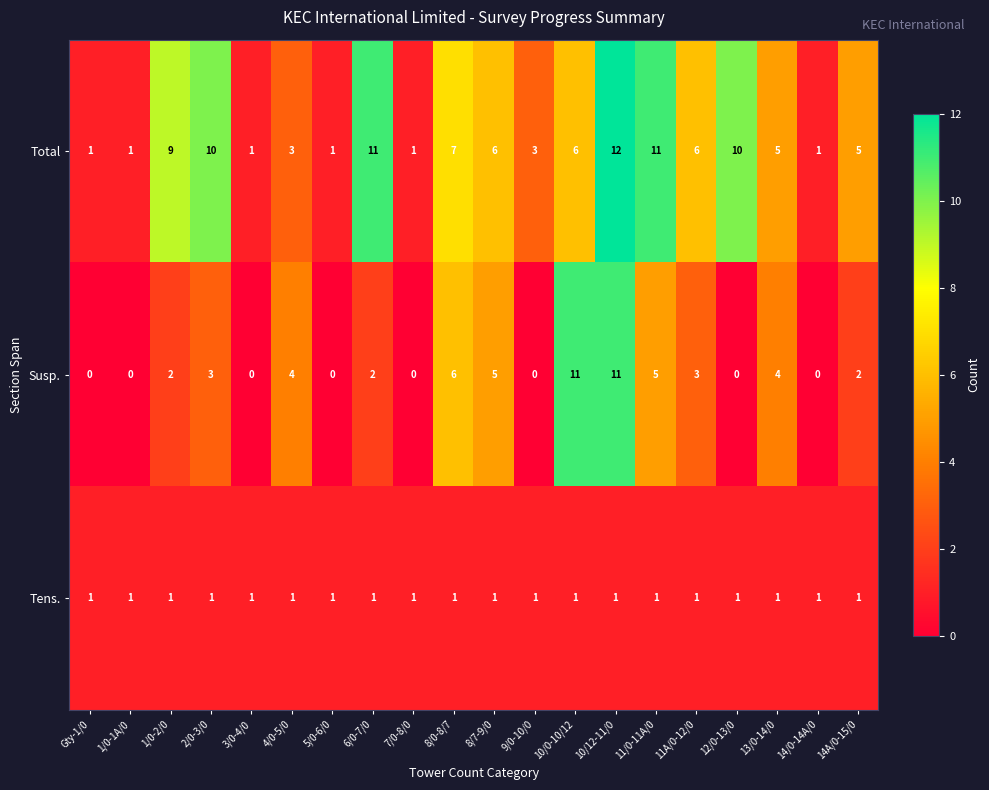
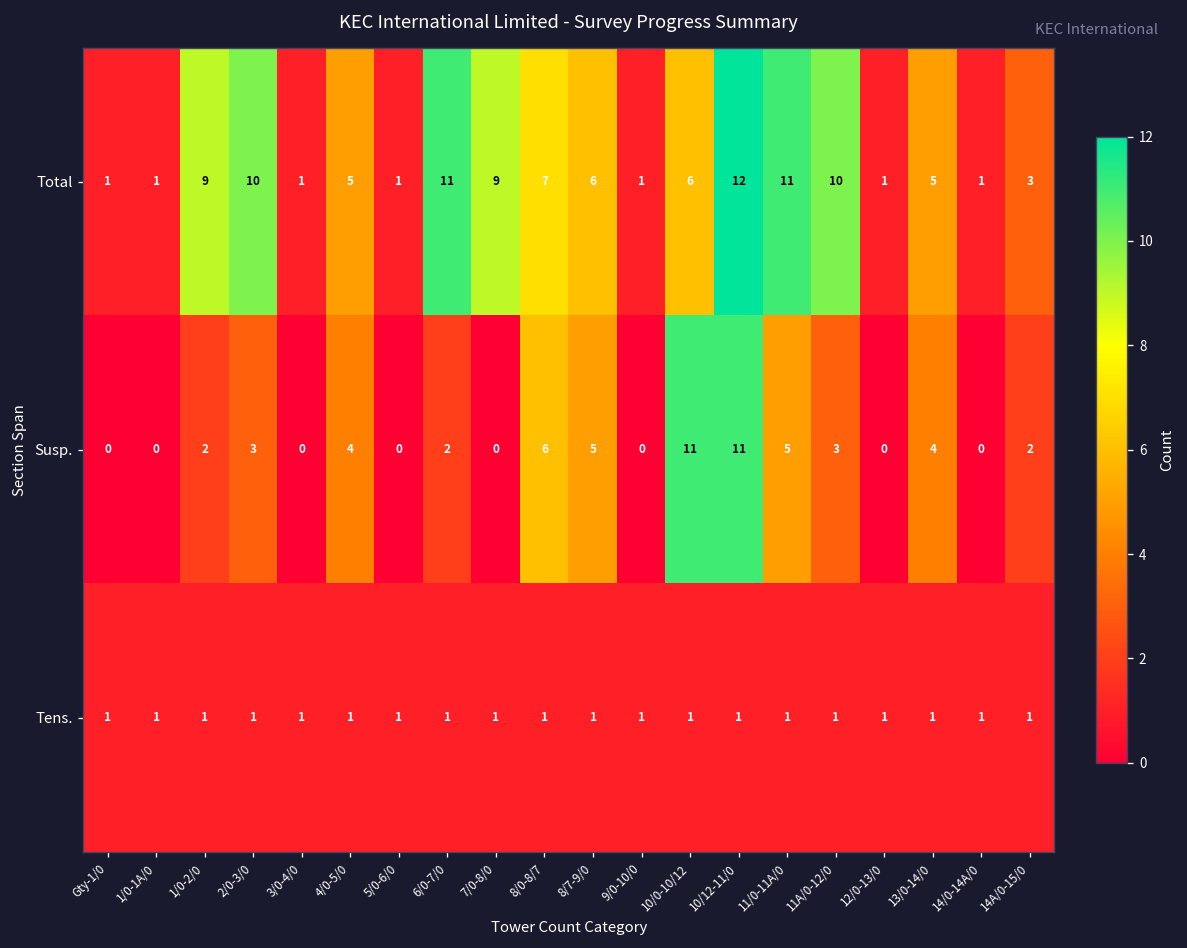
  {
    "Total": {
      "Gty-1/0": 1,
      "1/0-1A/0": 1,
      "1/0-2/0": 9,
      "2/0-3/0": 10,
      "3/0-4/0": 1,
-     "4/0-5/0": 3,
+     "4/0-5/0": 5,
      "5/0-6/0": 1,
      "6/0-7/0": 11,
-     "7/0-8/0": 1,
+     "7/0-8/0": 9,
      "8/0-8/7": 7,
      "8/7-9/0": 6,
-     "9/0-10/0": 3,
+     "9/0-10/0": 1,
      "10/0-10/12": 6,
      "10/12-11/0": 12,
      "11/0-11A/0": 11,
-     "11A/0-12/0": 6,
-     "12/0-13/0": 10,
+     "11A/0-12/0": 10,
+     "12/0-13/0": 1,
      "13/0-14/0": 5,
      "14/0-14A/0": 1,
-     "14A/0-15/0": 5
+     "14A/0-15/0": 3
    },
    "Susp.": {
      "Gty-1/0": 0,
      "1/0-1A/0": 0,
      "1/0-2/0": 2,
      "2/0-3/0": 3,
      "3/0-4/0": 0,
      "4/0-5/0": 4,
      "5/0-6/0": 0,
      "6/0-7/0": 2,
      "7/0-8/0": 0,
      "8/0-8/7": 6,
      "8/7-9/0": 5,
      "9/0-10/0": 0,
      "10/0-10/12": 11,
      "10/12-11/0": 11,
      "11/0-11A/0": 5,
      "11A/0-12/0": 3,
      "12/0-13/0": 0,
      "13/0-14/0": 4,
      "14/0-14A/0": 0,
      "14A/0-15/0": 2
    },
    "Tens.": {
      "Gty-1/0": 1,
      "1/0-1A/0": 1,
      "1/0-2/0": 1,
      "2/0-3/0": 1,
      "3/0-4/0": 1,
      "4/0-5/0": 1,
      "5/0-6/0": 1,
      "6/0-7/0": 1,
      "7/0-8/0": 1,
      "8/0-8/7": 1,
      "8/7-9/0": 1,
      "9/0-10/0": 1,
      "10/0-10/12": 1,
      "10/12-11/0": 1,
      "11/0-11A/0": 1,
      "11A/0-12/0": 1,
      "12/0-13/0": 1,
      "13/0-14/0": 1,
      "14/0-14A/0": 1,
      "14A/0-15/0": 1
    }
  }
